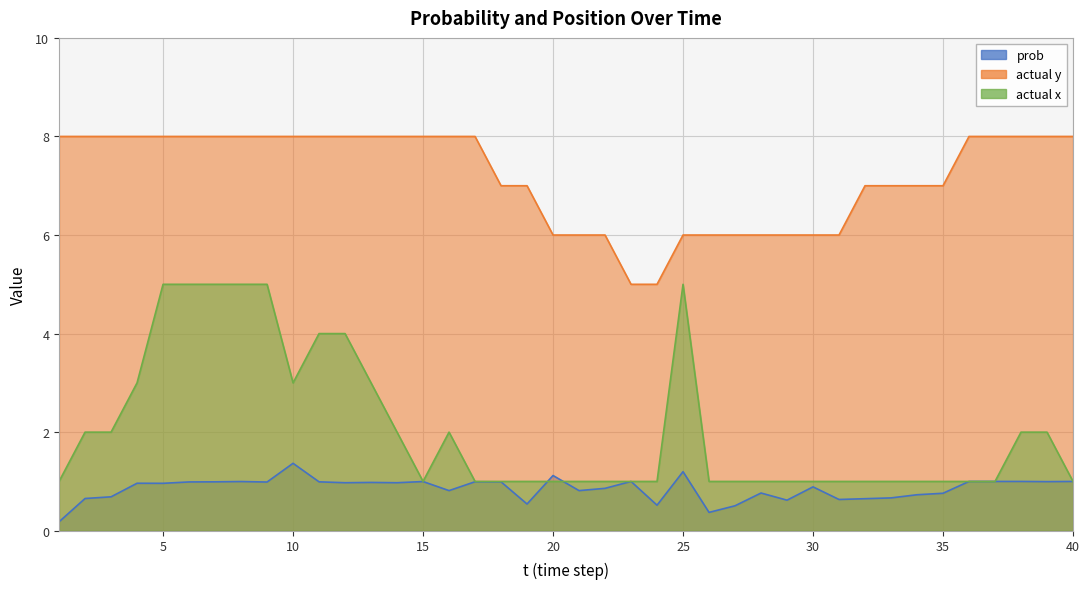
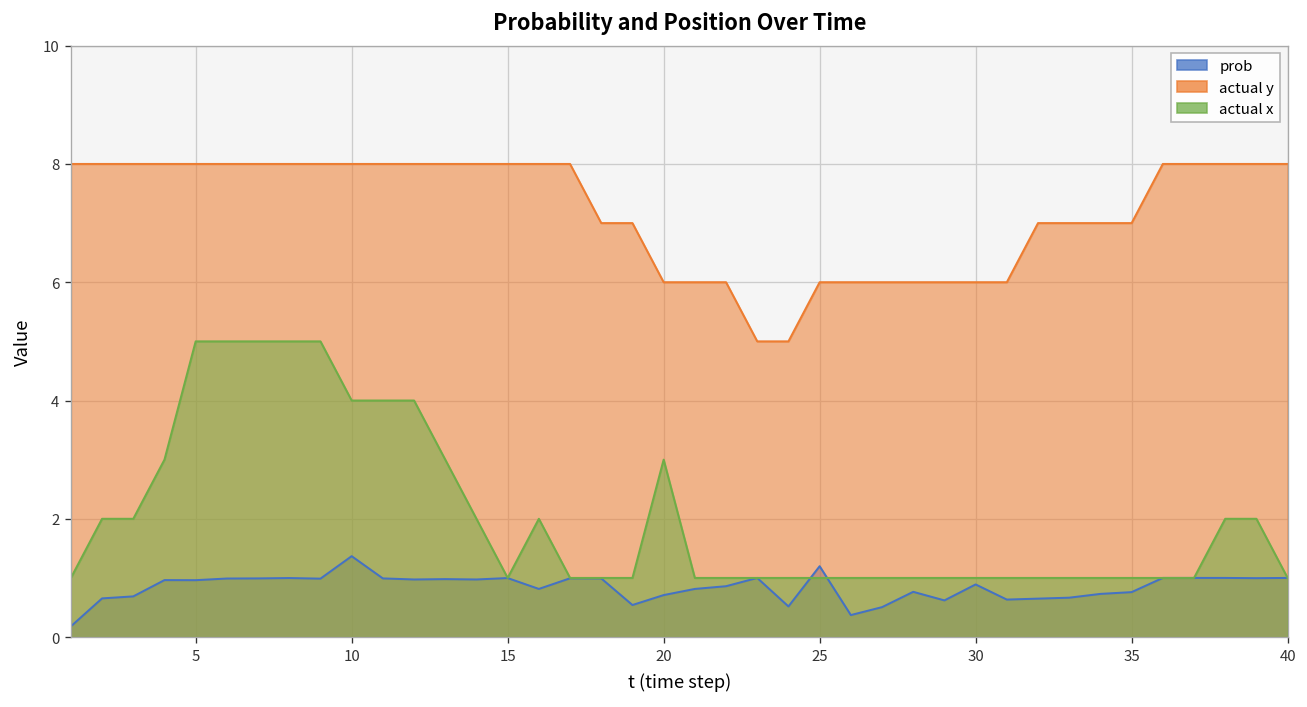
  {
    "prob": {
      "5": 1.0,
      "10": 1.4,
-     "20": 1.1,
+     "20": 0.7,
      "25": 1.2,
      "30": 0.9,
      "35": 0.8
    },
    "actual y": {
      "5": 8.0,
      "10": 8.0,
      "15": 8.0,
      "20": 6.0,
      "25": 6.0,
      "30": 6.0,
      "35": 7.0,
      "40": 8.0
    },
    "actual x": {
      "5": 5,
-     "10": 3,
-     "20": 1,
-     "25": 5,
+     "10": 4,
+     "20": 3,
+     "25": 1,
      "30": 1,
      "35": 1
    }
  }
